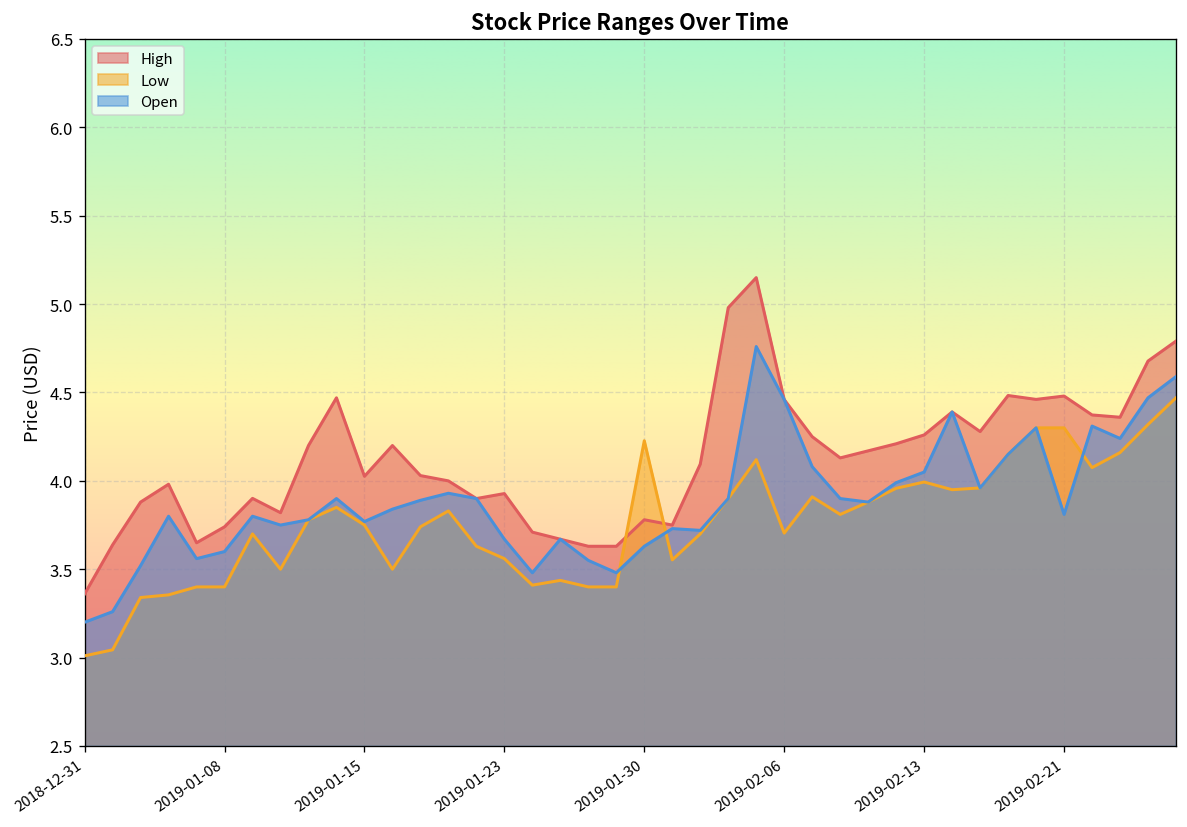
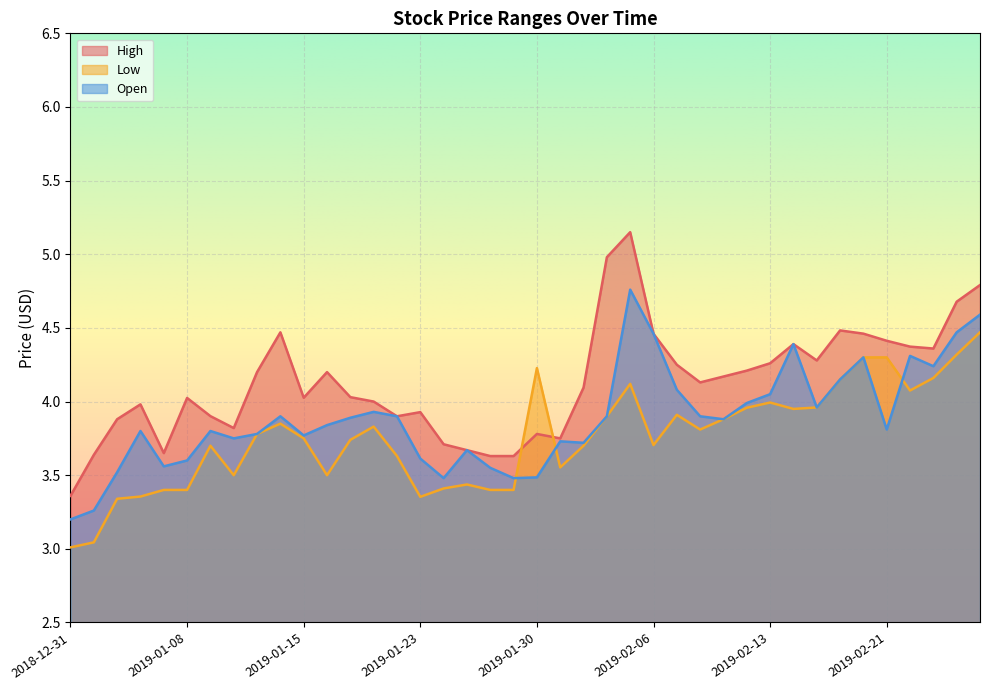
  {
    "High": {
      "2018-12-31": 3.36,
-     "2019-01-08": 3.74,
+     "2019-01-08": 4.02,
      "2019-01-15": 4.03,
      "2019-01-23": 3.93,
      "2019-01-30": 3.78,
      "2019-02-13": 4.26,
-     "2019-02-21": 4.48
+     "2019-02-21": 4.41
    },
    "Low": {
      "2018-12-31": 3.01,
      "2019-01-08": 3.40,
      "2019-01-15": 3.75,
-     "2019-01-23": 3.56,
+     "2019-01-23": 3.35,
      "2019-01-30": 4.23,
      "2019-02-06": 3.70,
      "2019-02-13": 3.99,
      "2019-02-21": 4.30
    },
    "Open": {
      "2018-12-31": 3.20,
      "2019-01-08": 3.60,
      "2019-01-15": 3.77,
-     "2019-01-23": 3.67,
-     "2019-01-30": 3.63,
+     "2019-01-23": 3.61,
+     "2019-01-30": 3.49,
      "2019-02-13": 4.05,
      "2019-02-21": 3.81
    }
  }
